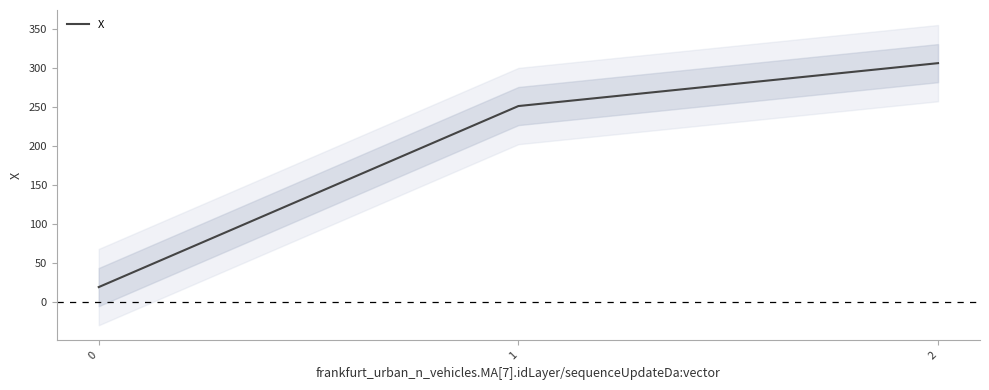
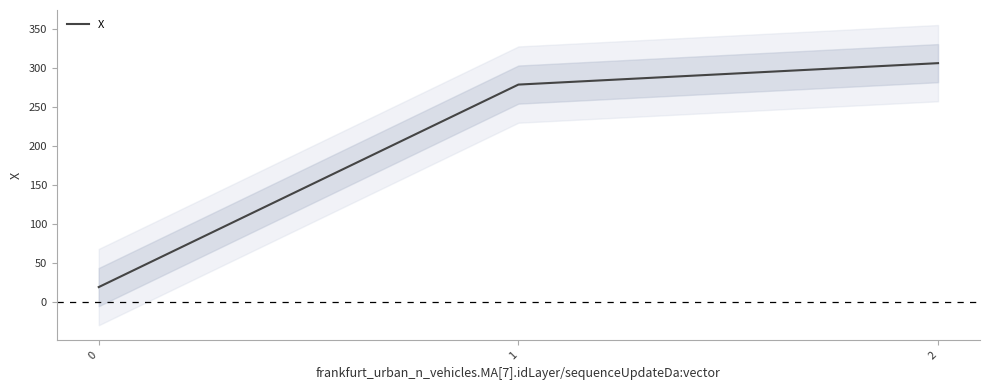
  {
    "X": {
      "0": 20,
-     "1": 250,
+     "1": 280,
      "2": 310
    }
  }
